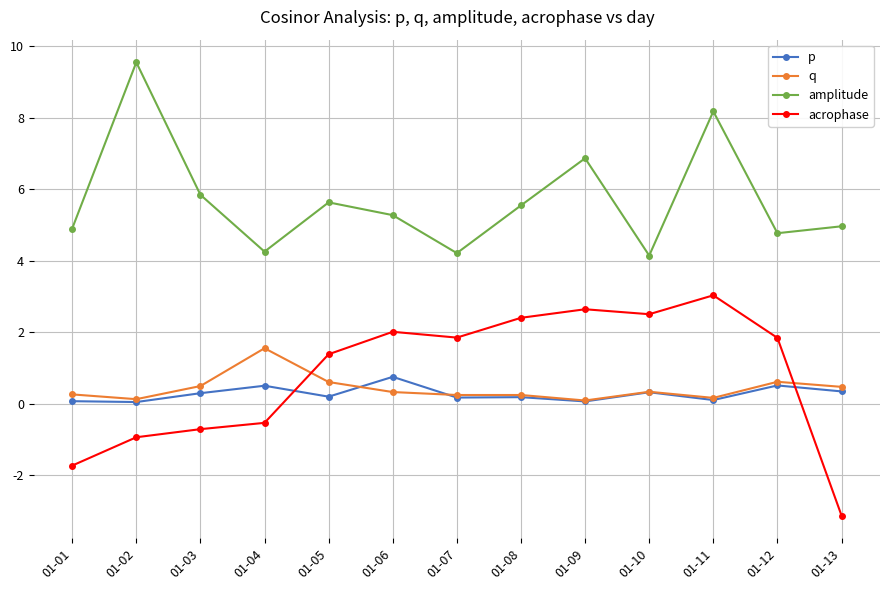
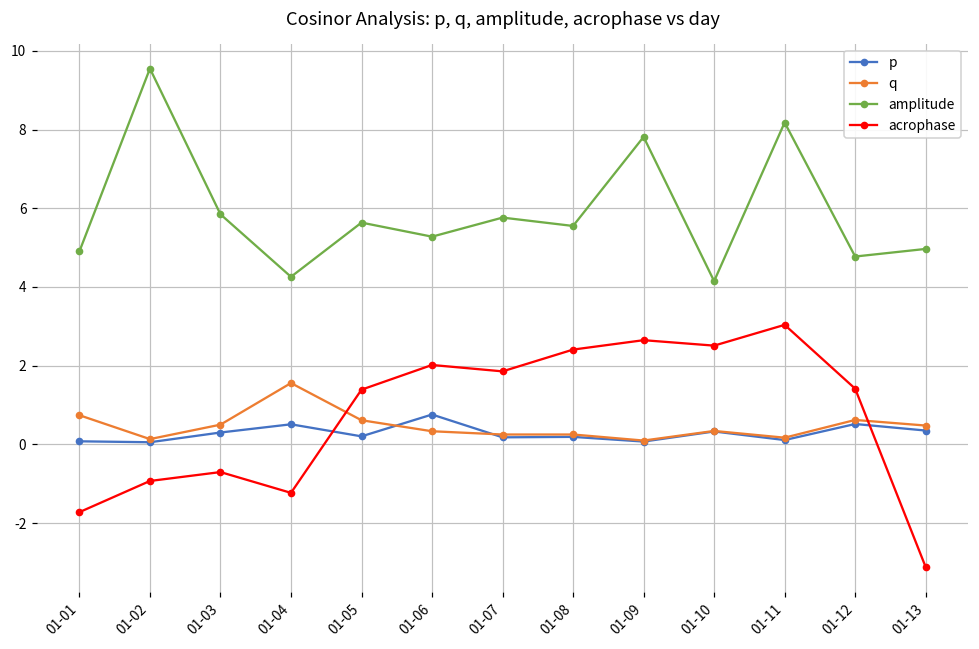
  {
    "p": {
      "01-01": 0.1,
      "01-02": 0.1,
      "01-03": 0.3,
      "01-04": 0.5,
      "01-05": 0.2,
      "01-06": 0.8,
      "01-07": 0.2,
      "01-12": 0.5,
      "01-13": 0.4
    },
    "q": {
-     "01-01": 0.3,
+     "01-01": 0.7,
      "01-02": 0.1,
      "01-03": 0.5,
      "01-04": 1.6,
      "01-05": 0.6,
      "01-06": 0.3,
      "01-07": 0.3,
      "01-12": 0.6,
      "01-13": 0.5
    },
    "amplitude": {
      "01-01": 4.9,
      "01-02": 9.6,
      "01-03": 5.8,
      "01-04": 4.3,
      "01-05": 5.6,
      "01-06": 5.3,
-     "01-07": 4.2,
+     "01-07": 5.8,
      "01-08": 5.6,
-     "01-09": 6.9,
+     "01-09": 7.8,
      "01-10": 4.1,
      "01-11": 8.2,
      "01-12": 4.8,
      "01-13": 5.0
    },
    "acrophase": {
      "01-01": -1.7,
      "01-02": -0.9,
      "01-03": -0.7,
-     "01-04": -0.5,
+     "01-04": -1.2,
      "01-05": 1.4,
      "01-06": 2.0,
      "01-07": 1.9,
      "01-08": 2.4,
      "01-09": 2.6,
      "01-10": 2.5,
      "01-11": 3.0,
-     "01-12": 1.8,
+     "01-12": 1.4,
      "01-13": -3.1
    }
  }
